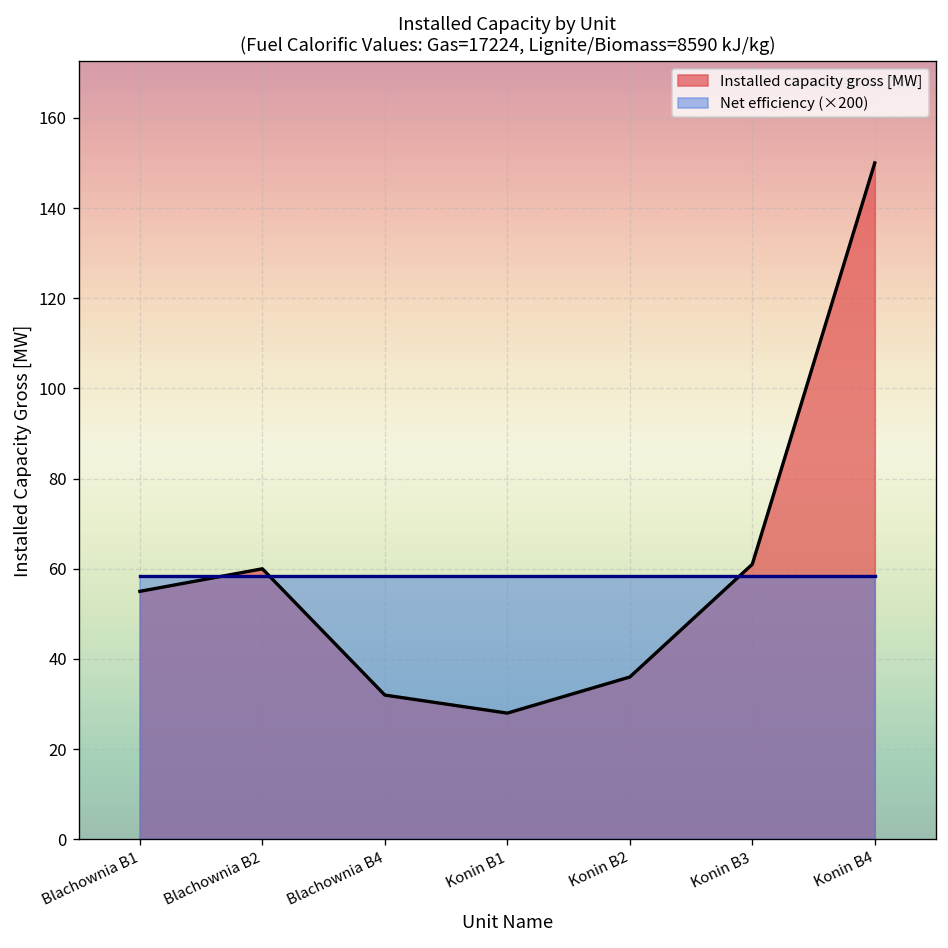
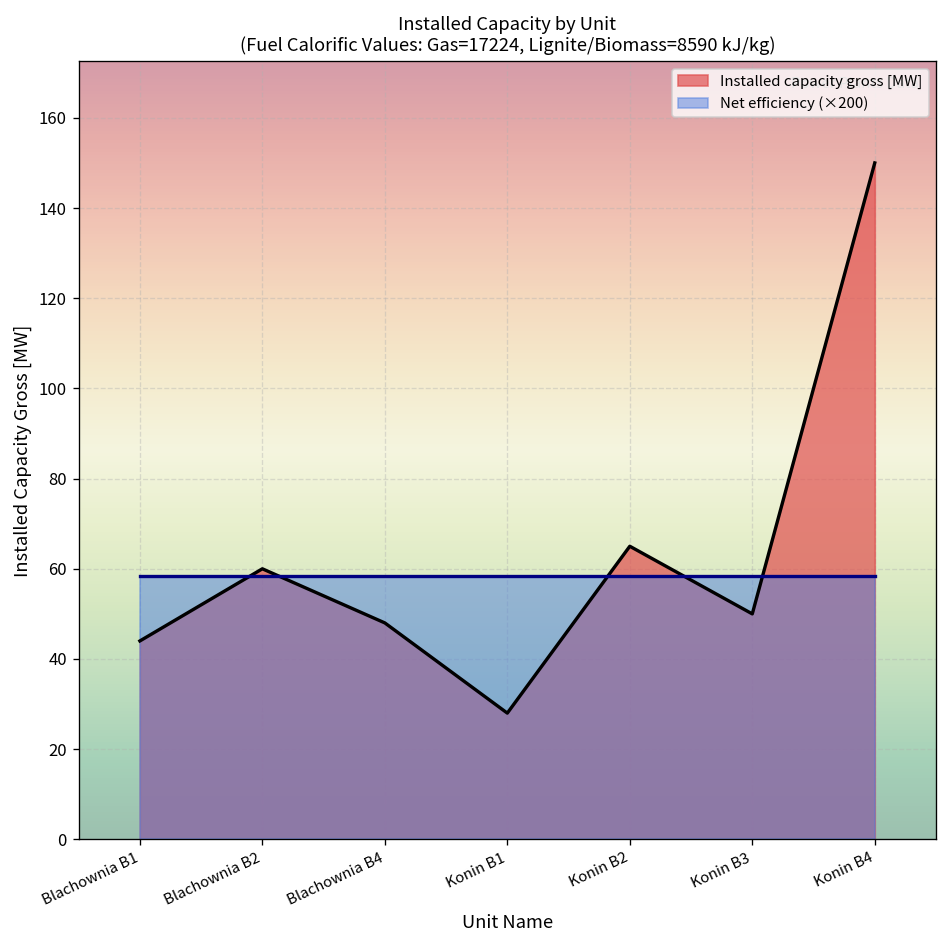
  {
    "Installed capacity gross [MW]": {
-     "Blachownia B1": 55,
+     "Blachownia B1": 44,
      "Blachownia B2": 60,
-     "Blachownia B4": 32,
+     "Blachownia B4": 48,
      "Konin B1": 28,
-     "Konin B2": 36,
-     "Konin B3": 61,
+     "Konin B2": 65,
+     "Konin B3": 50,
      "Konin B4": 150
    },
    "Net efficiency (×200)": {
      "Blachownia B1": 58,
      "Blachownia B2": 58,
      "Blachownia B4": 58,
      "Konin B1": 58,
      "Konin B2": 58,
      "Konin B3": 58,
      "Konin B4": 58
    }
  }
